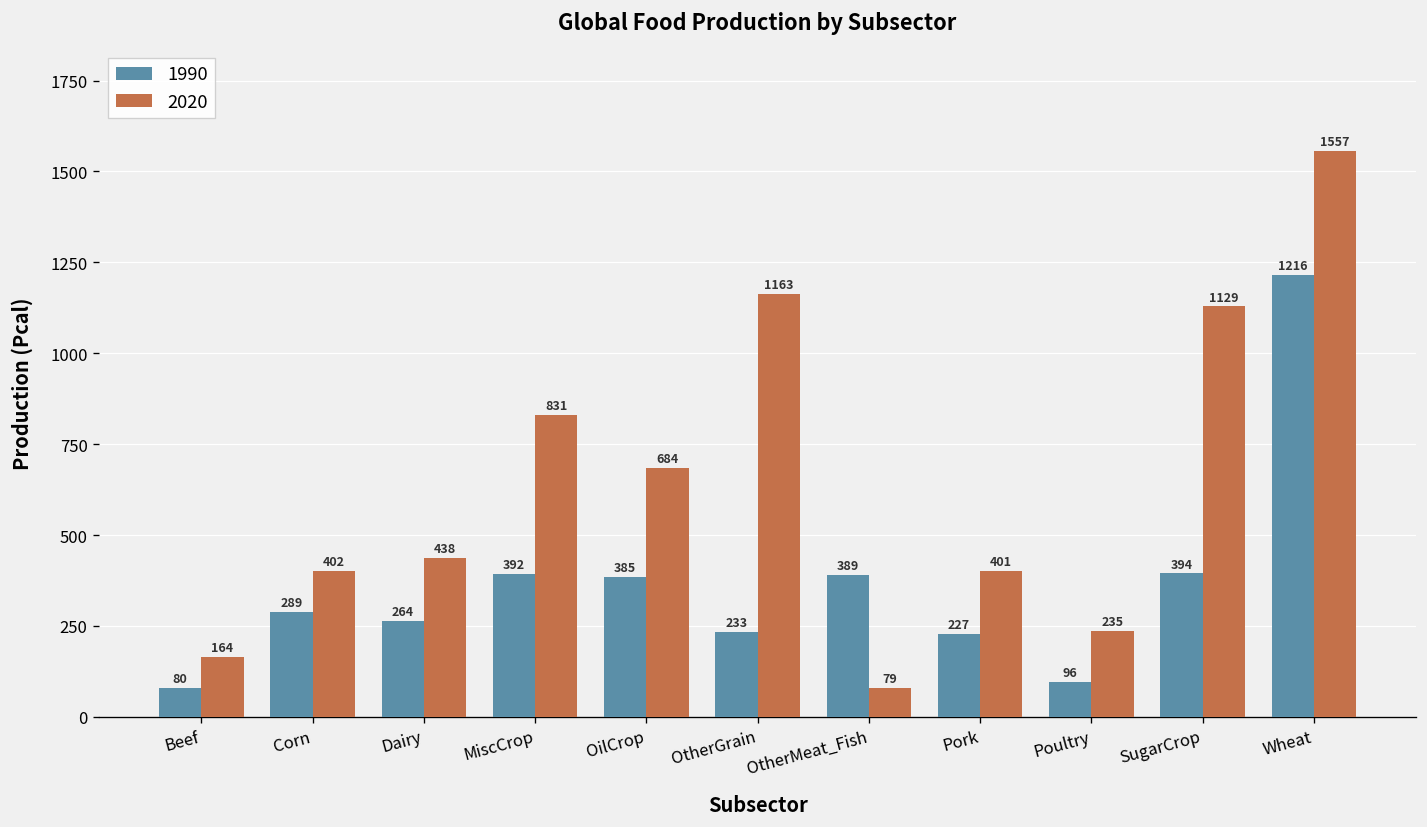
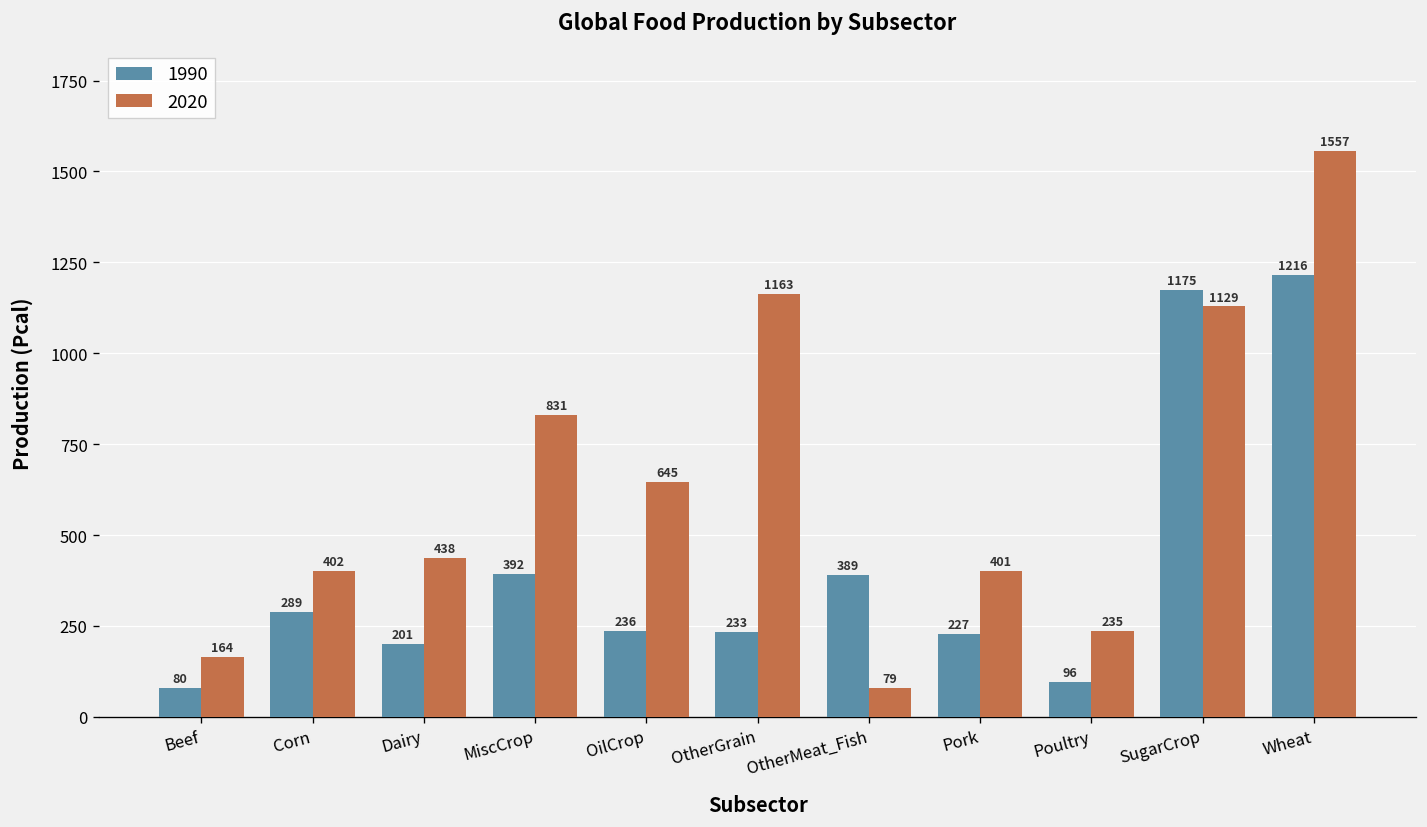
  {
    "1990": {
      "Beef": 80,
      "Corn": 289,
-     "Dairy": 264,
+     "Dairy": 201,
      "MiscCrop": 392,
-     "OilCrop": 385,
+     "OilCrop": 236,
      "OtherGrain": 233,
      "OtherMeat_Fish": 389,
      "Pork": 227,
      "Poultry": 96,
-     "SugarCrop": 394,
+     "SugarCrop": 1175,
      "Wheat": 1216
    },
    "2020": {
      "Beef": 164,
      "Corn": 402,
      "Dairy": 438,
      "MiscCrop": 831,
-     "OilCrop": 684,
+     "OilCrop": 645,
      "OtherGrain": 1163,
      "OtherMeat_Fish": 79,
      "Pork": 401,
      "Poultry": 235,
      "SugarCrop": 1129,
      "Wheat": 1557
    }
  }
